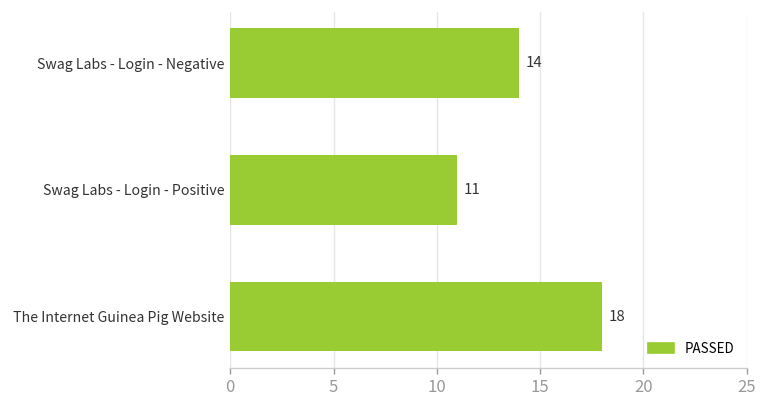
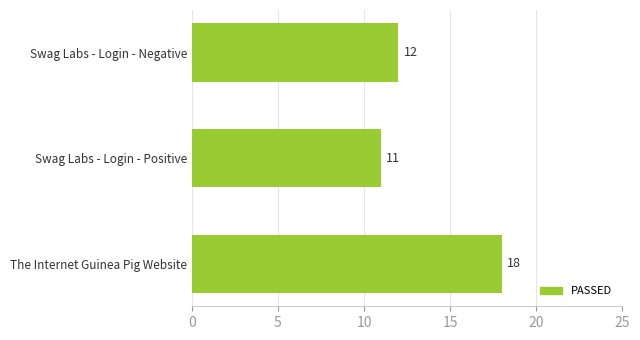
  {
    "PASSED": {
-     "Swag Labs - Login - Negative": 14,
+     "Swag Labs - Login - Negative": 12,
      "Swag Labs - Login - Positive": 11,
      "The Internet Guinea Pig Website": 18
    }
  }
